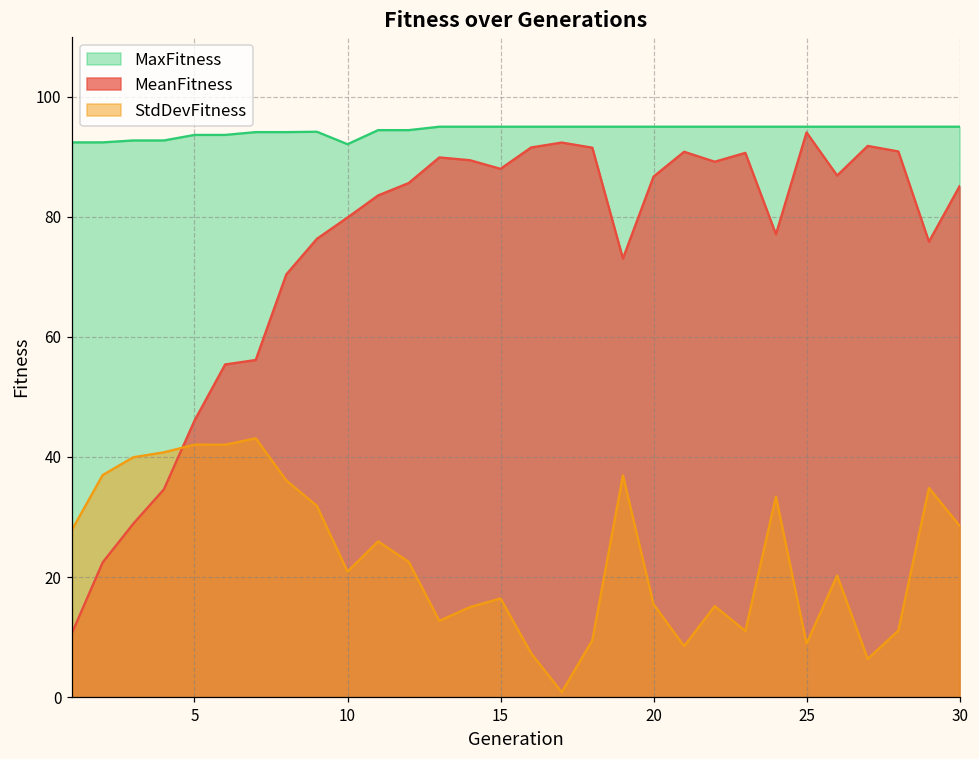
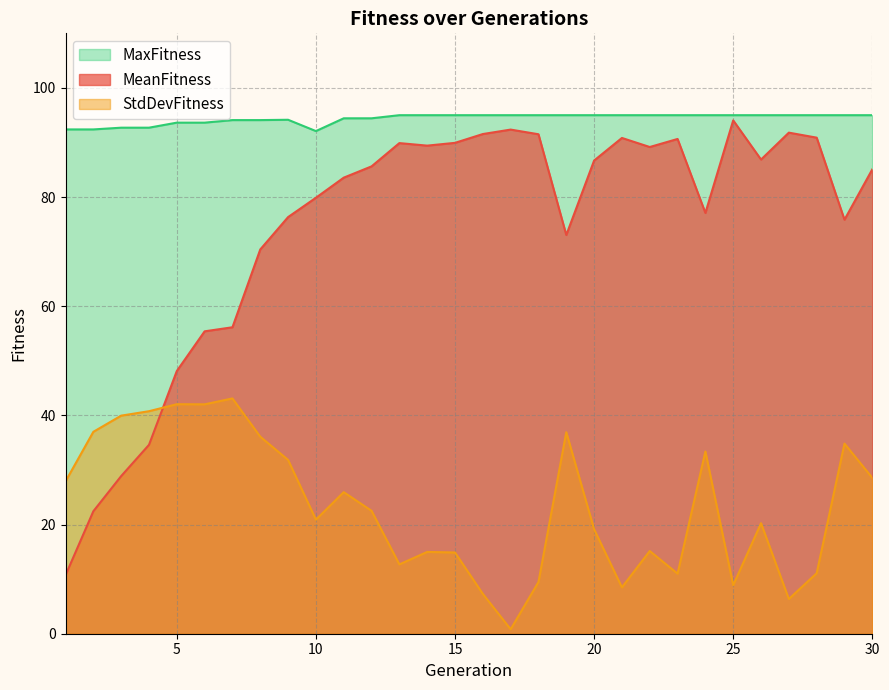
  {
    "MaxFitness": {
      "5": 94,
      "10": 92,
      "15": 95,
      "20": 95,
      "25": 95,
      "30": 95
    },
    "MeanFitness": {
-     "5": 46,
+     "5": 48,
      "10": 80,
-     "15": 88,
+     "15": 90,
      "20": 87,
      "25": 94,
      "30": 85
    },
    "StdDevFitness": {
      "5": 42,
      "10": 21,
-     "15": 16,
-     "20": 15,
+     "15": 15,
+     "20": 19,
      "25": 9,
      "30": 29
    }
  }
